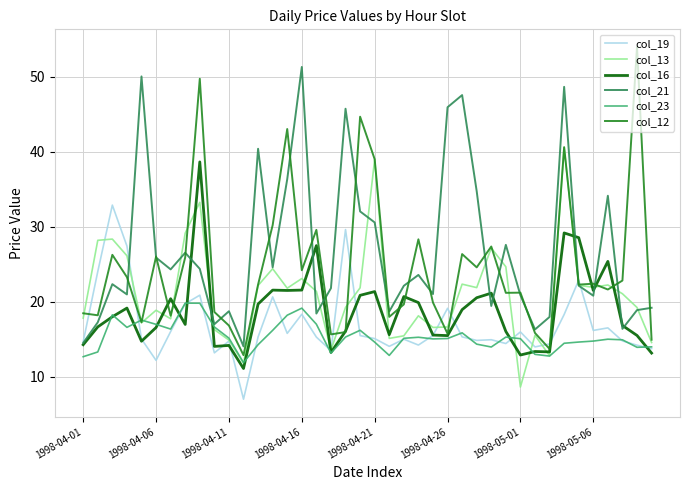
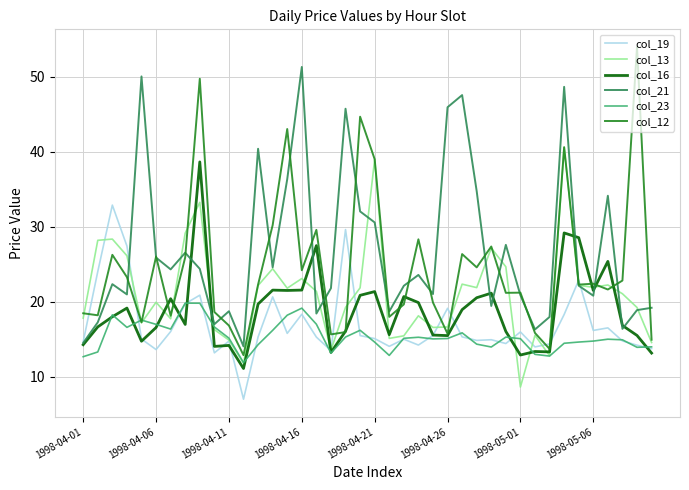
  {
    "col_19": {
-     "1998-04-06": 12,
+     "1998-04-06": 14,
      "1998-04-16": 18,
      "1998-04-21": 15,
      "1998-04-26": 19,
      "1998-05-01": 16,
      "1998-05-06": 16
    },
    "col_13": {
      "1998-04-01": 18,
-     "1998-04-06": 19,
+     "1998-04-06": 20,
      "1998-04-16": 23,
      "1998-04-26": 17,
      "1998-05-01": 9,
      "1998-05-06": 22
    },
    "col_16": {
      "1998-04-06": 17,
      "1998-04-11": 14,
      "1998-04-16": 22,
      "1998-04-21": 21,
      "1998-05-01": 13,
      "1998-05-06": 22
    }
  }
